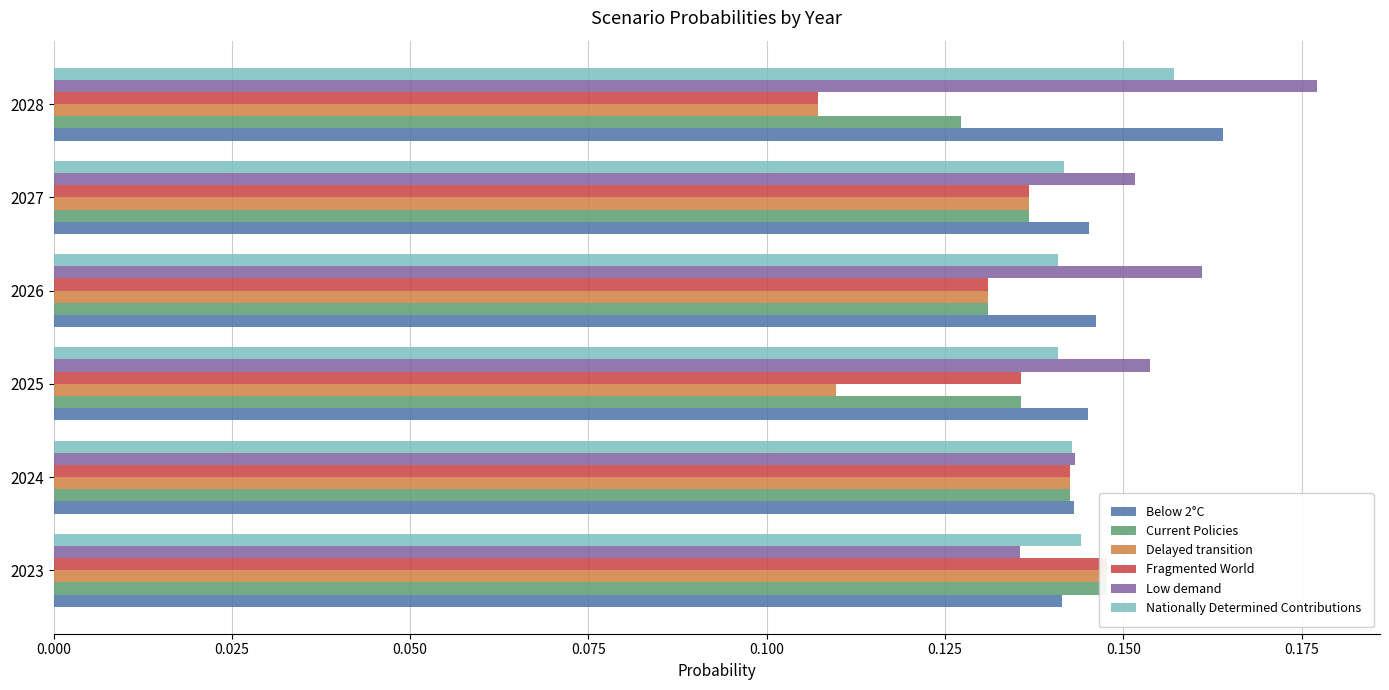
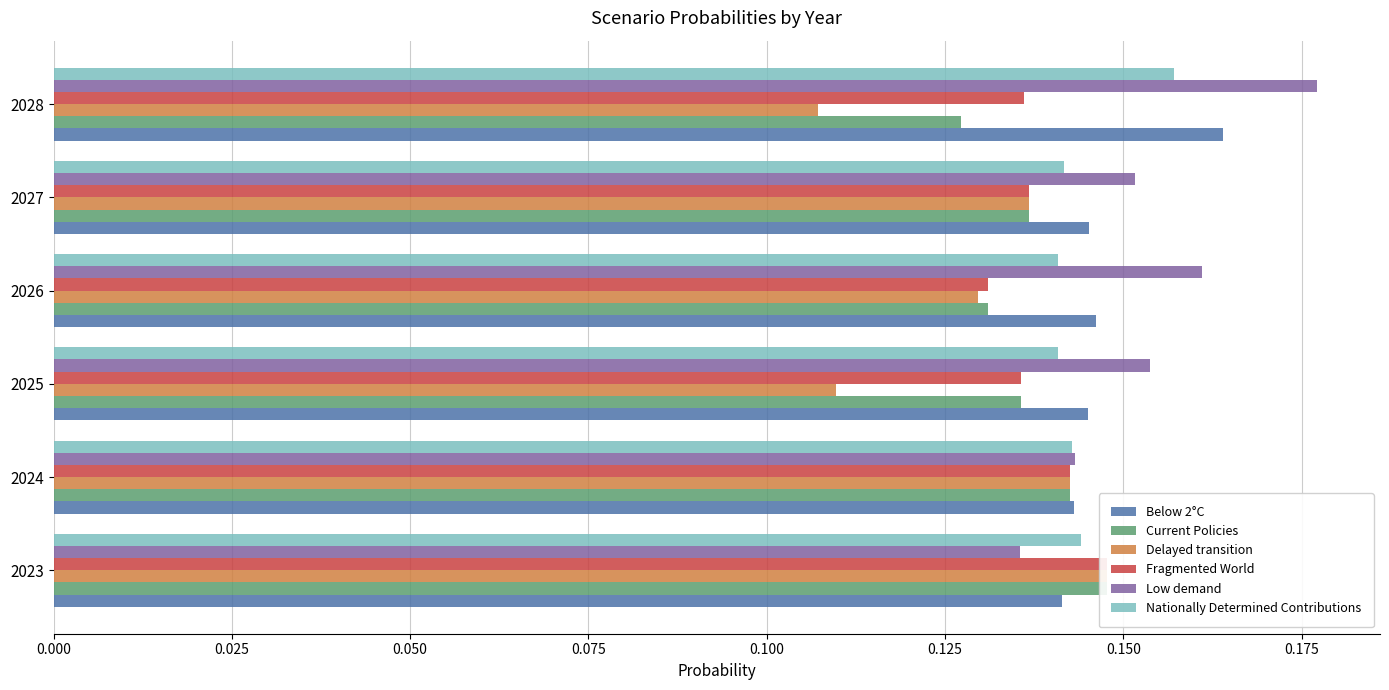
  {
    "Current Policies": {
      "2028": 0.127,
      "2027": 0.137,
      "2026": 0.131,
      "2025": 0.136,
      "2024": 0.143
    },
    "Delayed transition": {
      "2028": 0.107,
      "2027": 0.137,
-     "2026": 0.131,
+     "2026": 0.130,
      "2025": 0.110,
      "2024": 0.143
    },
    "Fragmented World": {
-     "2028": 0.107,
+     "2028": 0.136,
      "2027": 0.137,
      "2026": 0.131,
      "2025": 0.136,
      "2024": 0.143
    },
    "Nationally Determined Contributions": {
      "2028": 0.157,
      "2027": 0.142,
      "2026": 0.141,
      "2025": 0.141,
      "2024": 0.143,
      "2023": 0.144
    }
  }
